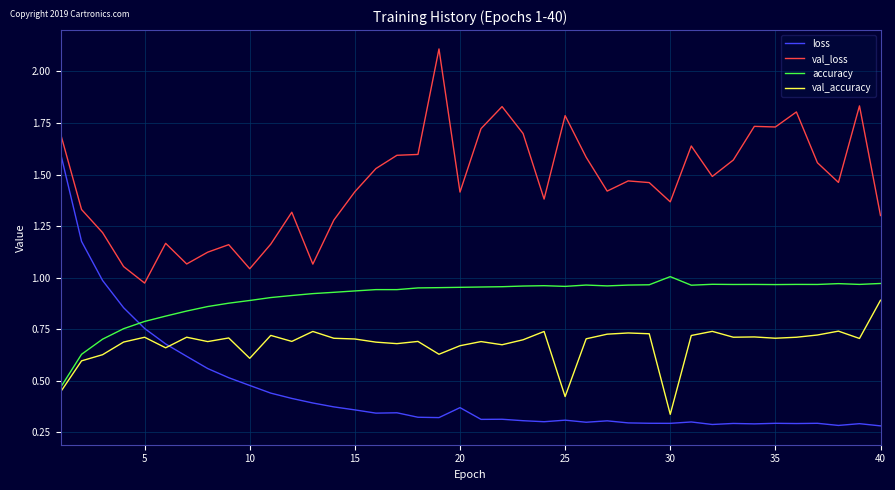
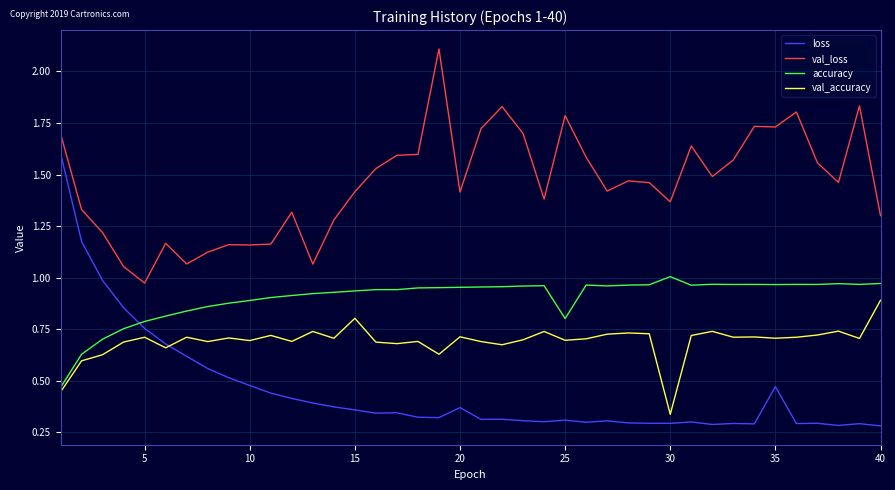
  {
    "loss": {
      "5": 0.75,
      "10": 0.48,
      "15": 0.36,
      "20": 0.37,
      "25": 0.31,
      "30": 0.29,
-     "35": 0.29,
+     "35": 0.47,
      "40": 0.28
    },
    "val_loss": {
      "5": 0.97,
-     "10": 1.04,
+     "10": 1.16,
      "15": 1.42,
      "20": 1.41,
      "25": 1.79,
      "30": 1.37,
      "35": 1.73,
      "40": 1.30
    },
    "accuracy": {
      "5": 0.79,
      "10": 0.89,
      "15": 0.94,
      "20": 0.95,
-     "25": 0.96,
+     "25": 0.80,
      "30": 1.00,
      "35": 0.97,
      "40": 0.97
    },
    "val_accuracy": {
      "5": 0.71,
-     "10": 0.61,
-     "15": 0.70,
-     "20": 0.67,
-     "25": 0.42,
+     "10": 0.69,
+     "15": 0.80,
+     "20": 0.71,
+     "25": 0.70,
      "30": 0.34,
      "35": 0.71,
      "40": 0.89
    }
  }
